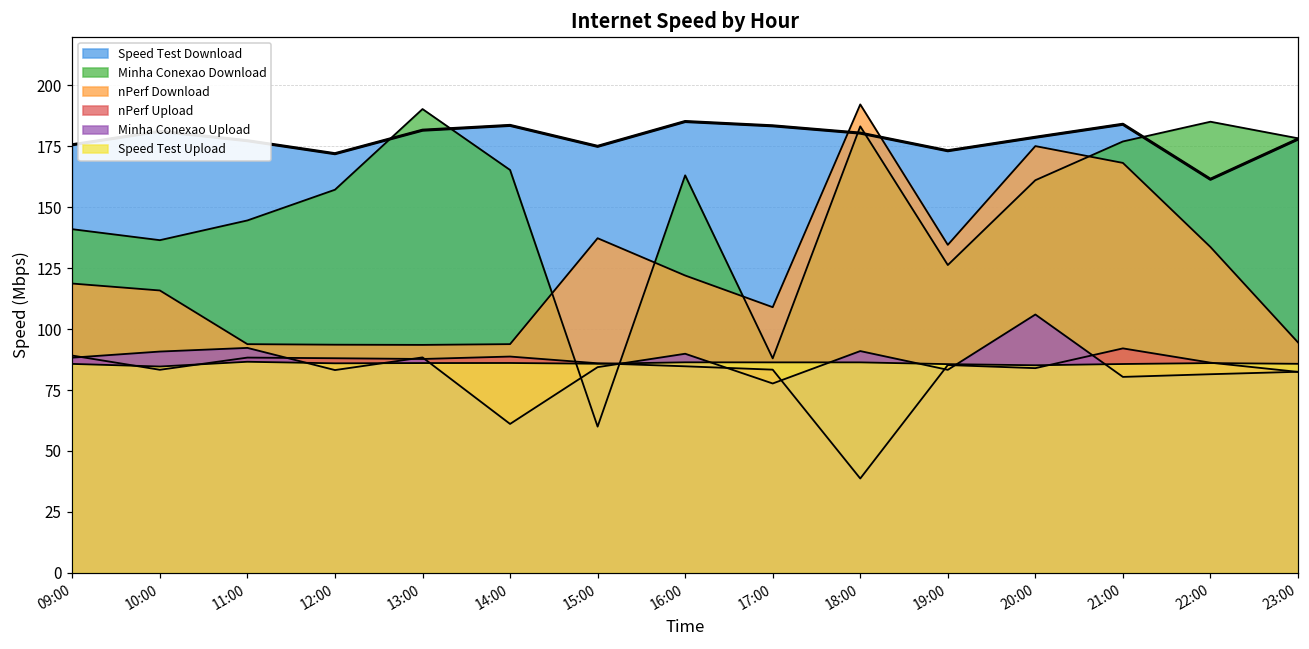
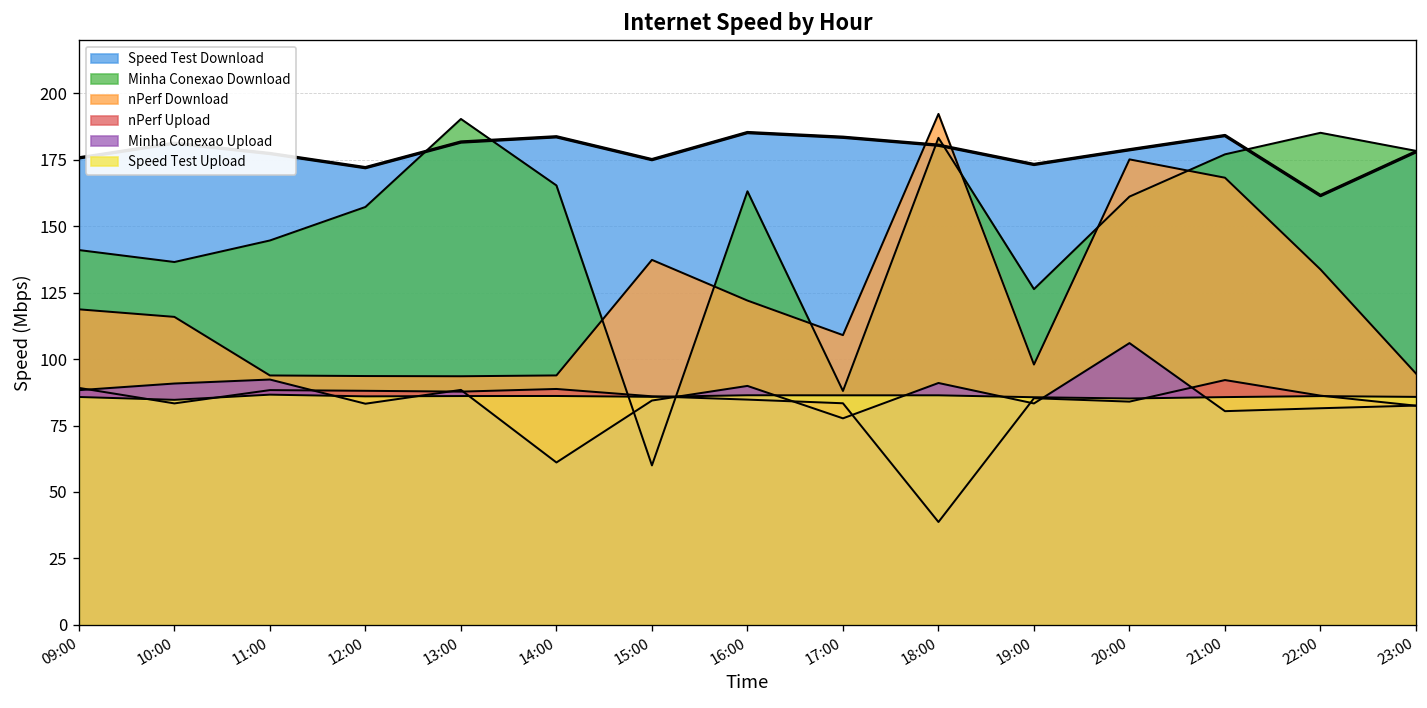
  {
    "Speed Test Download": {
      "09:00": 176,
      "12:00": 172,
      "13:00": 182,
      "14:00": 184,
      "15:00": 175,
      "16:00": 185,
      "17:00": 183,
      "18:00": 180,
      "19:00": 173,
      "20:00": 179,
      "21:00": 184,
      "22:00": 161
    },
    "Minha Conexao Download": {
      "09:00": 141,
      "10:00": 137,
      "11:00": 145,
      "12:00": 157,
      "13:00": 190,
      "14:00": 165,
      "15:00": 60,
      "16:00": 163,
      "17:00": 88,
      "18:00": 183,
      "19:00": 126,
      "20:00": 161,
      "21:00": 177,
      "22:00": 185
    },
    "nPerf Download": {
      "09:00": 119,
      "10:00": 116,
      "11:00": 94,
      "12:00": 94,
      "13:00": 94,
      "14:00": 94,
      "15:00": 137,
      "16:00": 122,
      "17:00": 109,
      "18:00": 192,
-     "19:00": 135,
+     "19:00": 98,
      "20:00": 175,
      "21:00": 168,
      "22:00": 134,
      "23:00": 95
    },
    "nPerf Upload": {
      "10:00": 83,
      "11:00": 88,
      "12:00": 88,
      "14:00": 89,
      "16:00": 85,
      "17:00": 83,
      "18:00": 39,
      "20:00": 84,
      "21:00": 92
    },
    "Minha Conexao Upload": {
      "10:00": 91,
      "11:00": 92,
      "12:00": 83,
      "14:00": 61,
      "15:00": 84,
      "16:00": 90,
      "17:00": 78,
      "18:00": 91,
      "19:00": 83,
      "20:00": 106,
      "21:00": 80,
      "22:00": 82
    },
    "Speed Test Upload": {
      "09:00": 86,
      "10:00": 85,
      "11:00": 87,
      "12:00": 86,
      "13:00": 86,
      "14:00": 86,
      "16:00": 86,
      "17:00": 86,
      "18:00": 86,
      "20:00": 85,
      "21:00": 86,
      "23:00": 86
    }
  }
